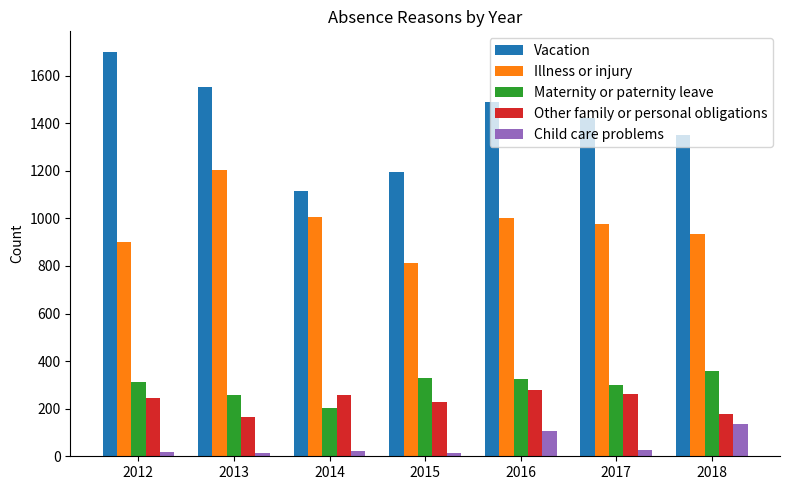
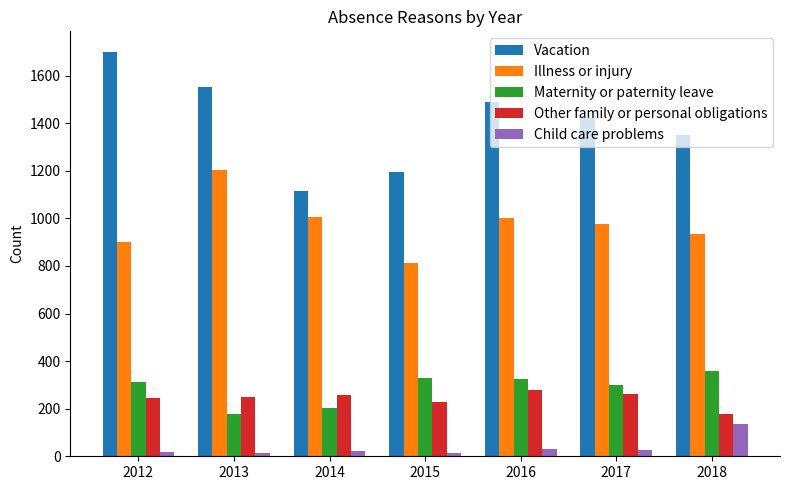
  {
    "Vacation": {
      "2012": 1700,
      "2013": 1550,
      "2014": 1110,
      "2015": 1190
    },
    "Illness or injury": {
      "2012": 900,
      "2013": 1200,
      "2014": 1010,
      "2015": 810,
      "2016": 1000,
      "2017": 980,
      "2018": 930
    },
    "Maternity or paternity leave": {
      "2012": 310,
-     "2013": 260,
+     "2013": 180,
      "2014": 200,
      "2015": 330,
      "2016": 330,
      "2017": 300,
      "2018": 360
    },
    "Other family or personal obligations": {
      "2012": 250,
-     "2013": 170,
+     "2013": 250,
      "2014": 260,
      "2015": 230,
      "2016": 280,
      "2017": 260,
      "2018": 180
    },
    "Child care problems": {
      "2012": 20,
      "2013": 10,
      "2014": 20,
      "2015": 10,
-     "2016": 110,
+     "2016": 30,
      "2017": 30,
      "2018": 140
    }
  }
